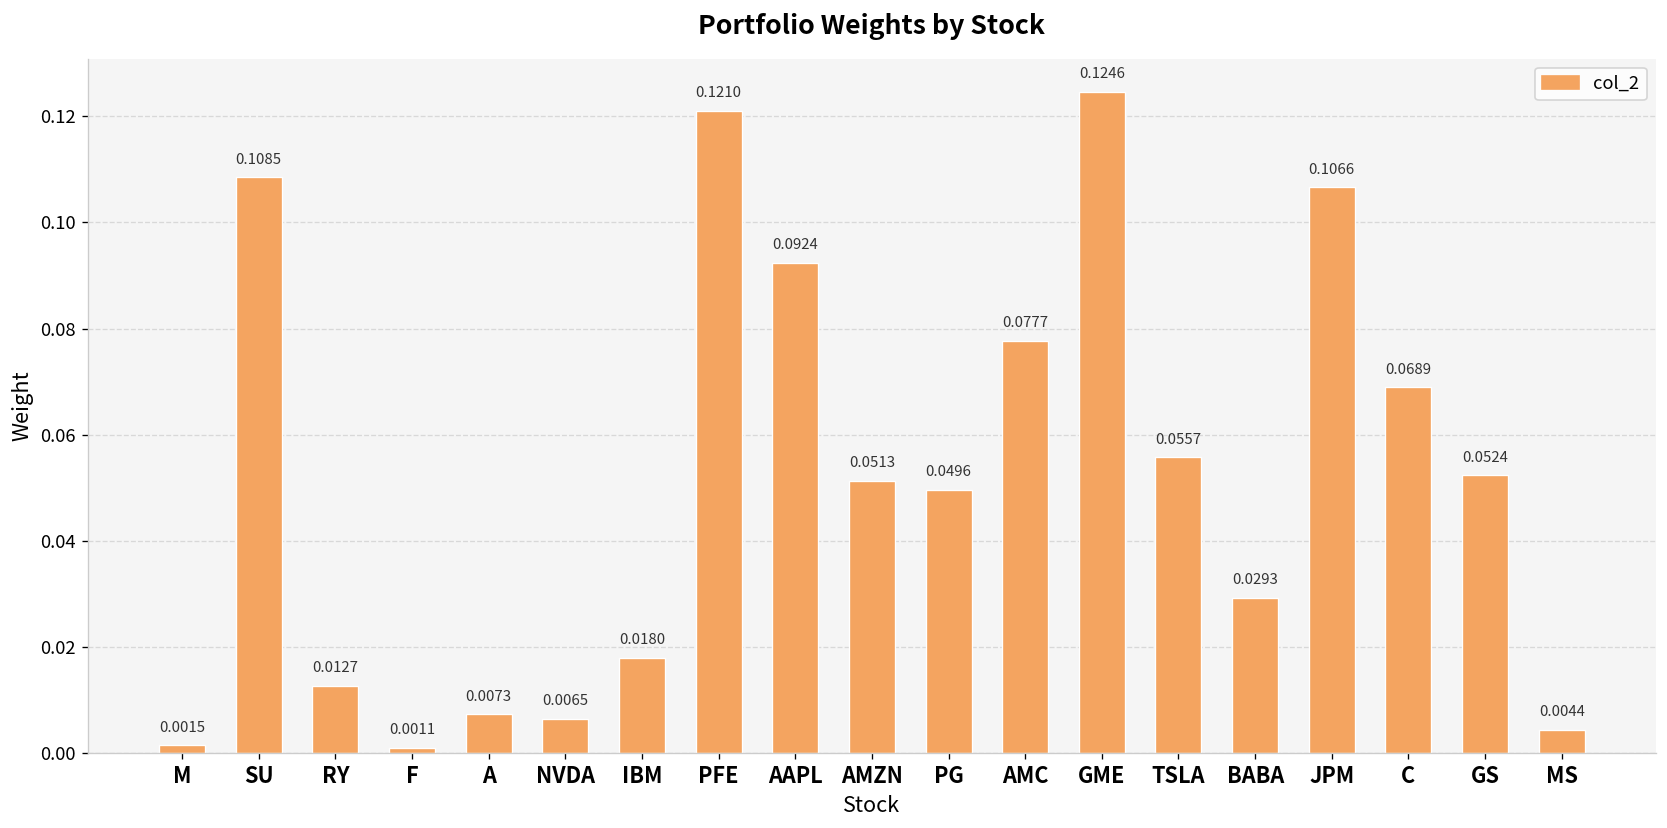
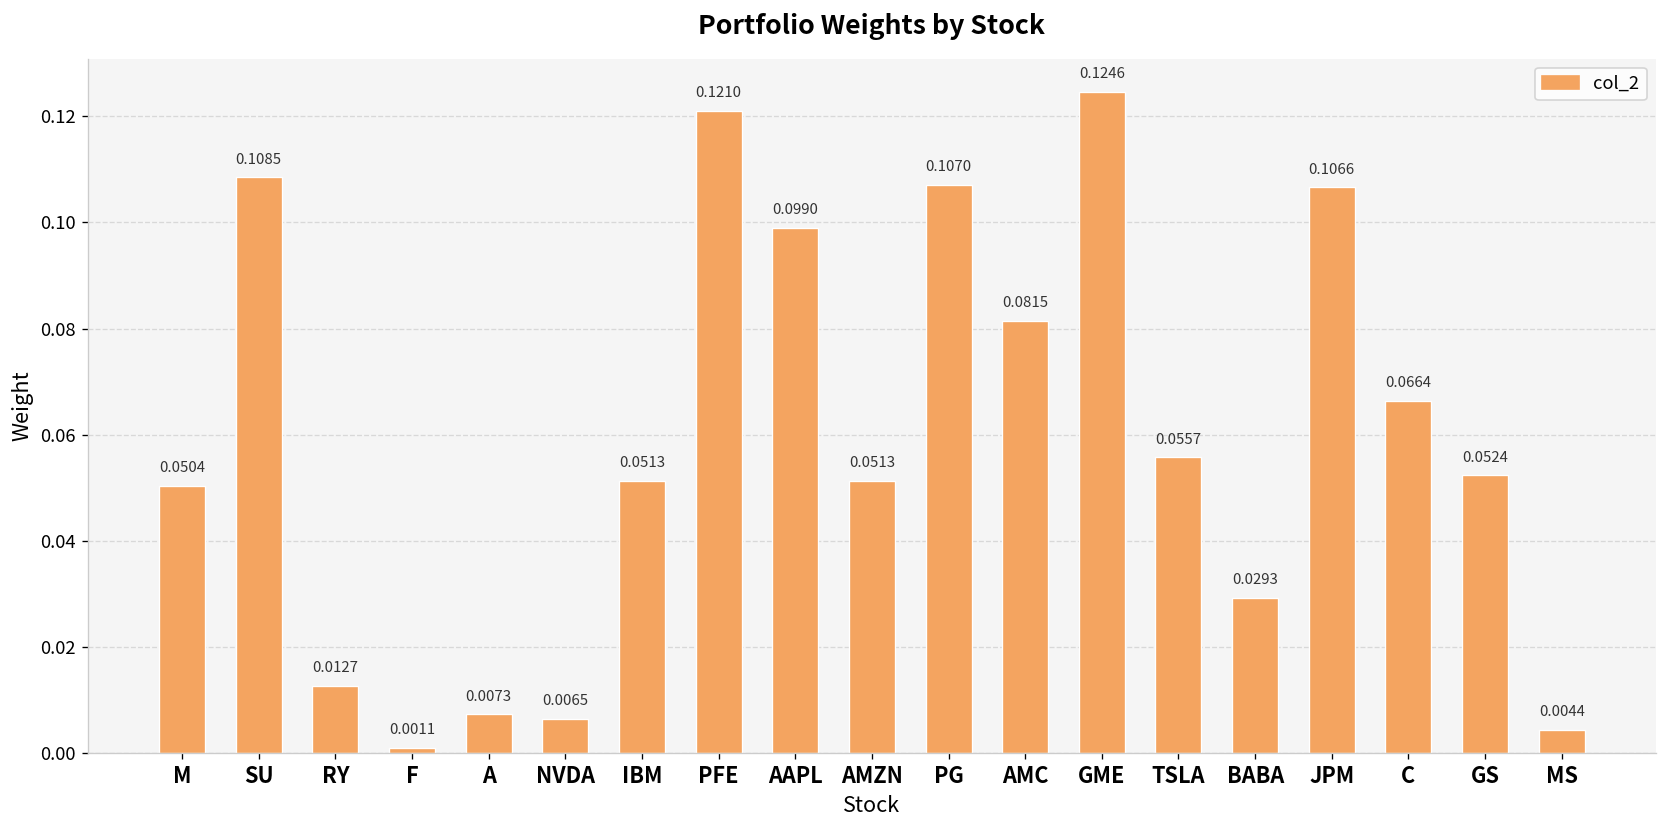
  {
-   "M": 0.0015,
+   "M": 0.0504,
    "SU": 0.1085,
    "RY": 0.0127,
    "F": 0.0011,
    "A": 0.0073,
    "NVDA": 0.0065,
-   "IBM": 0.0180,
+   "IBM": 0.0513,
    "PFE": 0.1210,
-   "AAPL": 0.0924,
+   "AAPL": 0.0990,
    "AMZN": 0.0513,
-   "PG": 0.0496,
-   "AMC": 0.0777,
+   "PG": 0.1070,
+   "AMC": 0.0815,
    "GME": 0.1246,
    "TSLA": 0.0557,
    "BABA": 0.0293,
    "JPM": 0.1066,
-   "C": 0.0689,
+   "C": 0.0664,
    "GS": 0.0524,
    "MS": 0.0044
  }
